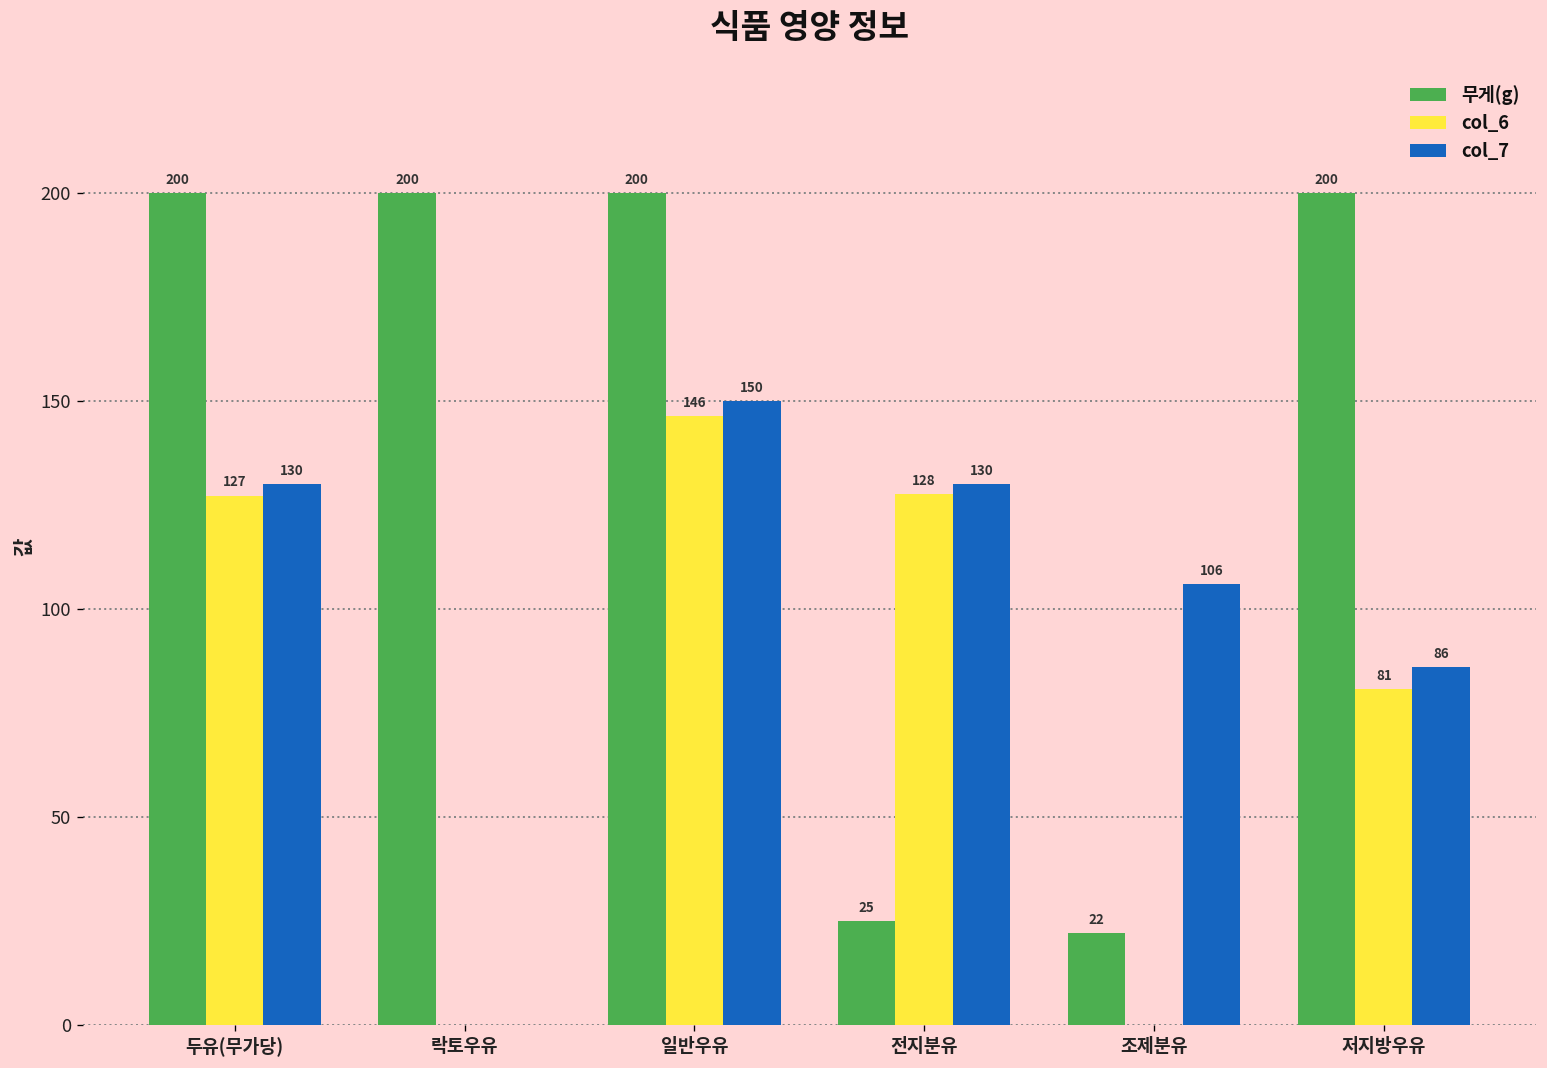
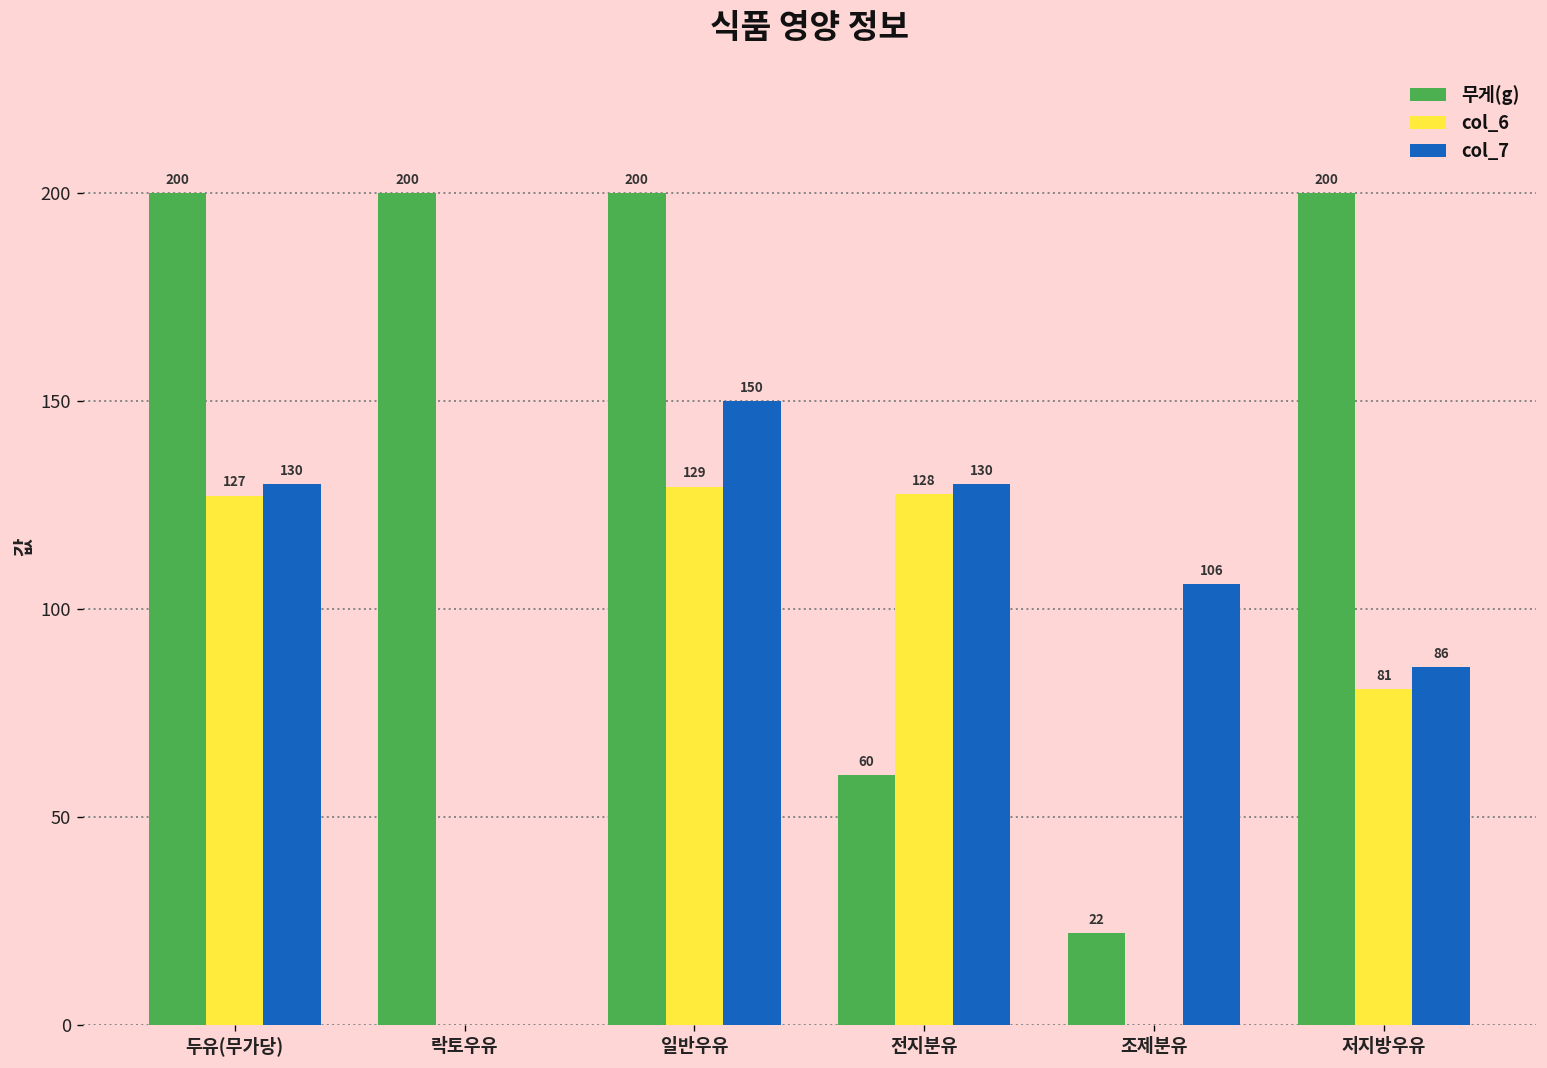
  {
    "무게(g)": {
      "두유(무가당)": 200,
      "락토우유": 200,
      "일반우유": 200,
-     "전지분유": 25,
+     "전지분유": 60,
      "조제분유": 22,
      "저지방우유": 200
    },
    "col_6": {
      "두유(무가당)": 127,
-     "일반우유": 146,
+     "일반우유": 129,
      "전지분유": 128,
      "저지방우유": 81
    },
    "col_7": {
      "두유(무가당)": 130,
      "일반우유": 150,
      "전지분유": 130,
      "조제분유": 106,
      "저지방우유": 86
    }
  }
